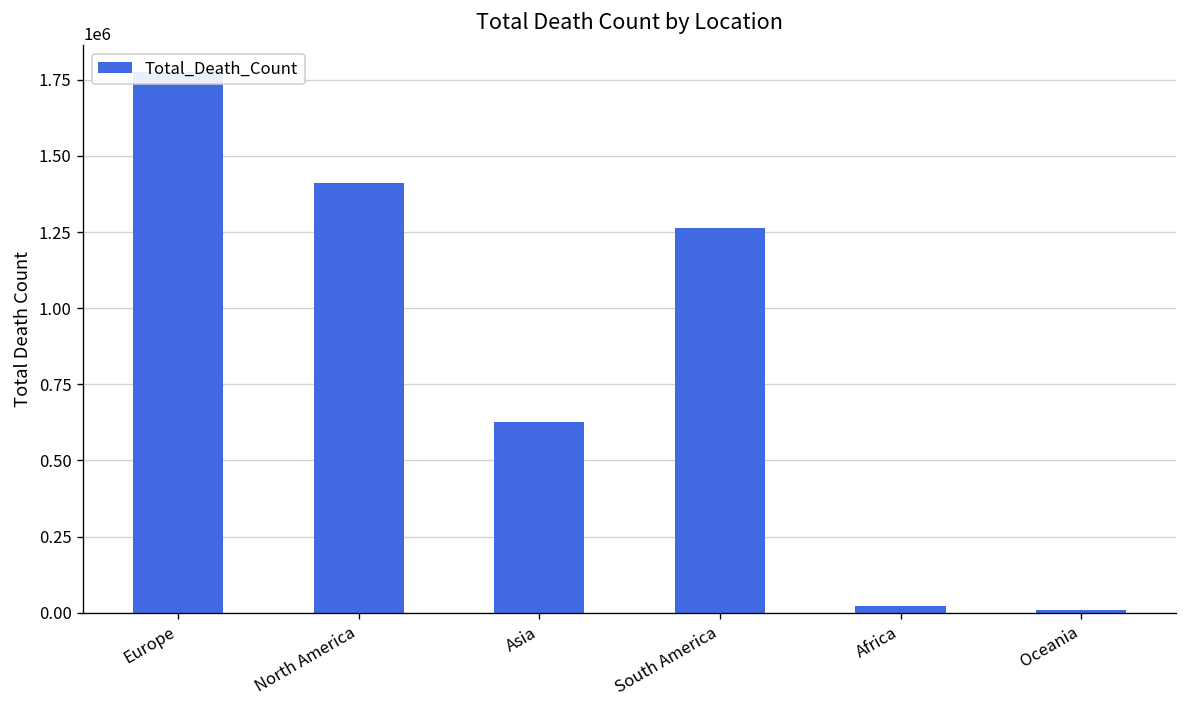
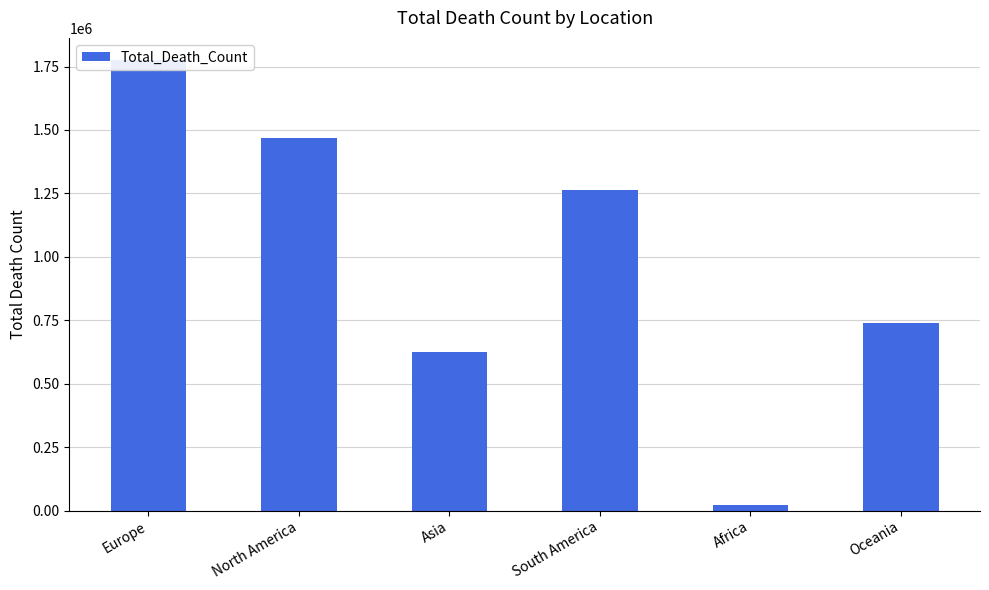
  {
-   "North America": 1410000,
+   "North America": 1470000,
    "Asia": 630000,
    "South America": 1270000,
    "Africa": 20000,
-   "Oceania": 10000
+   "Oceania": 740000
  }
